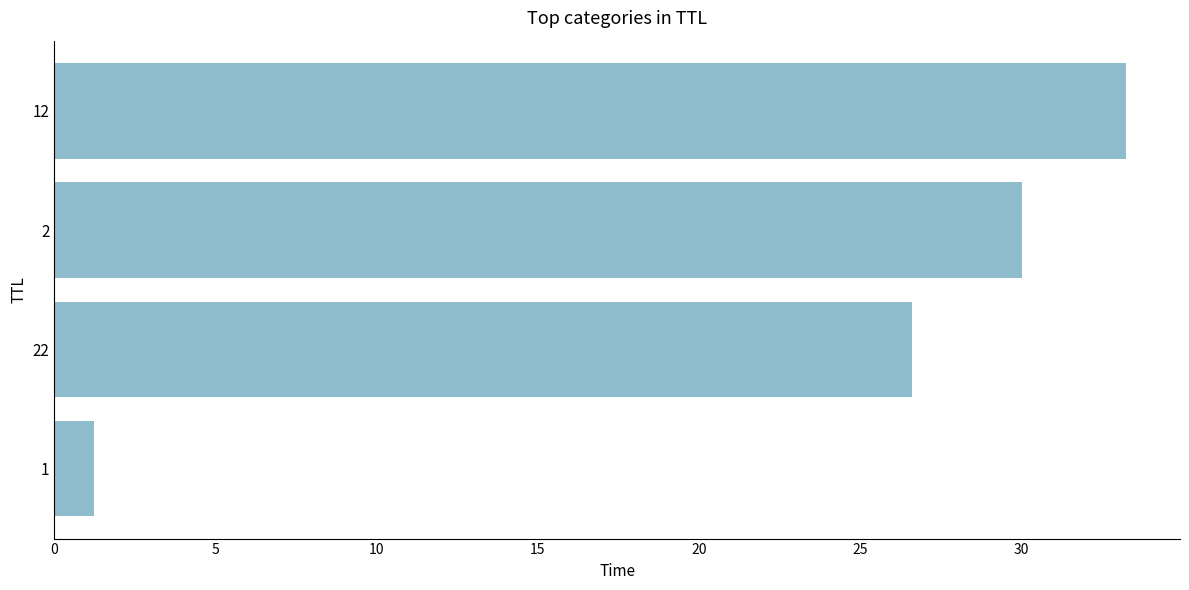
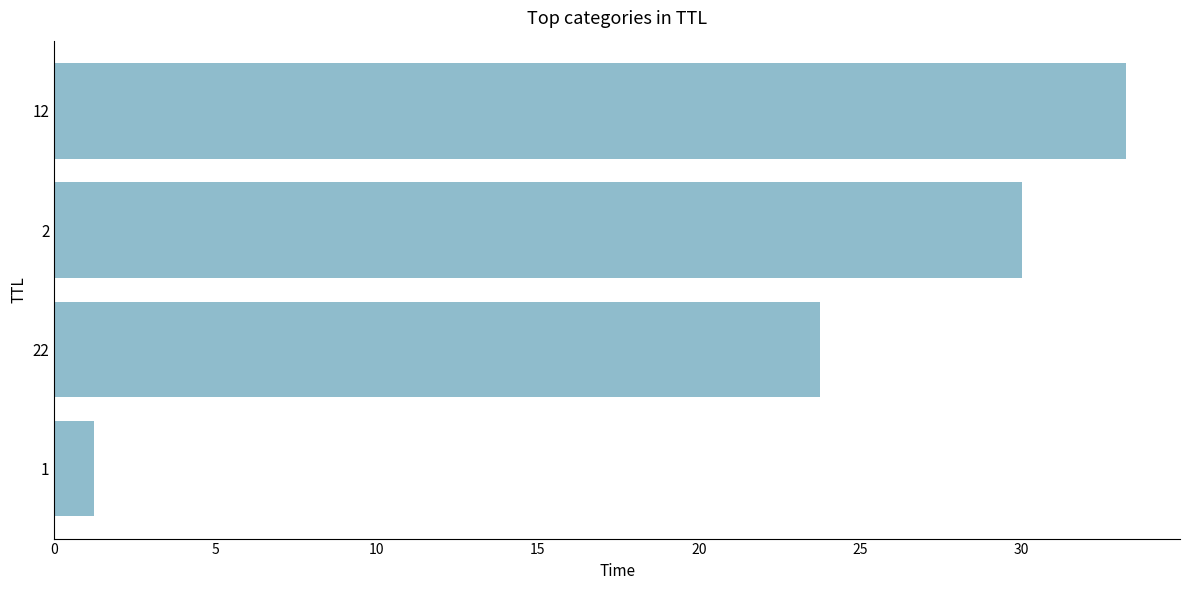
  {
    "12": 33.3,
    "2": 30.0,
-   "22": 26.6,
+   "22": 23.7,
    "1": 1.2
  }
